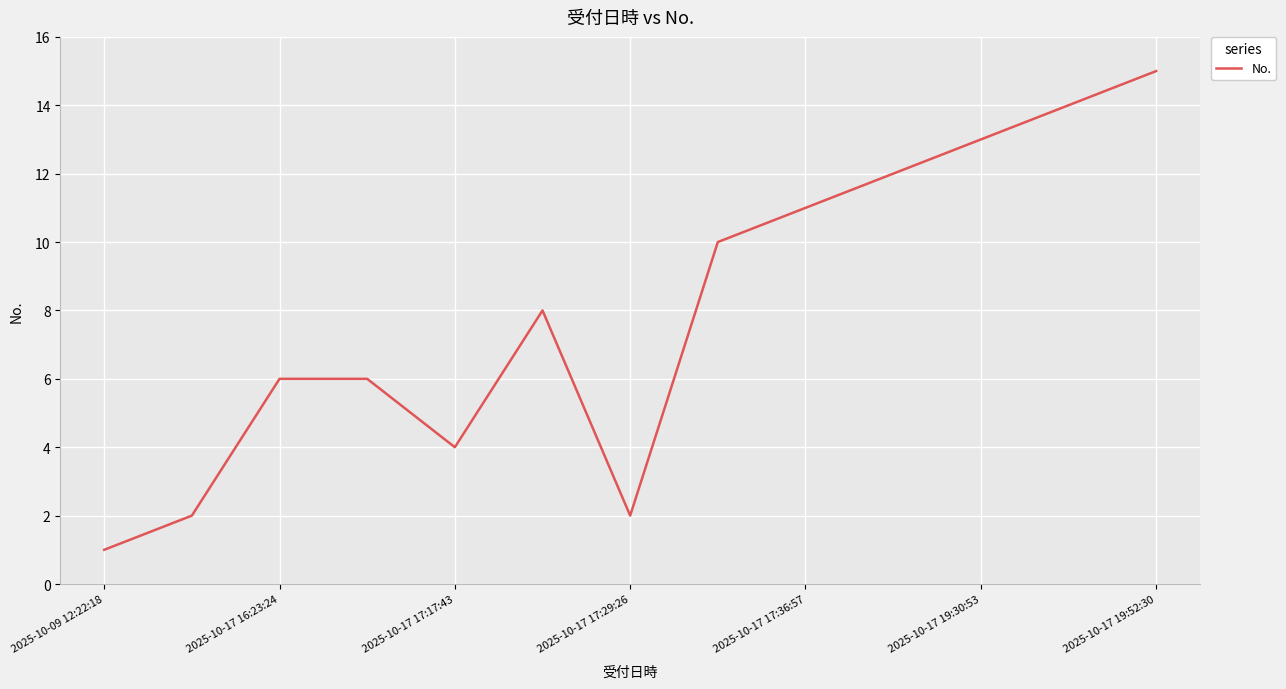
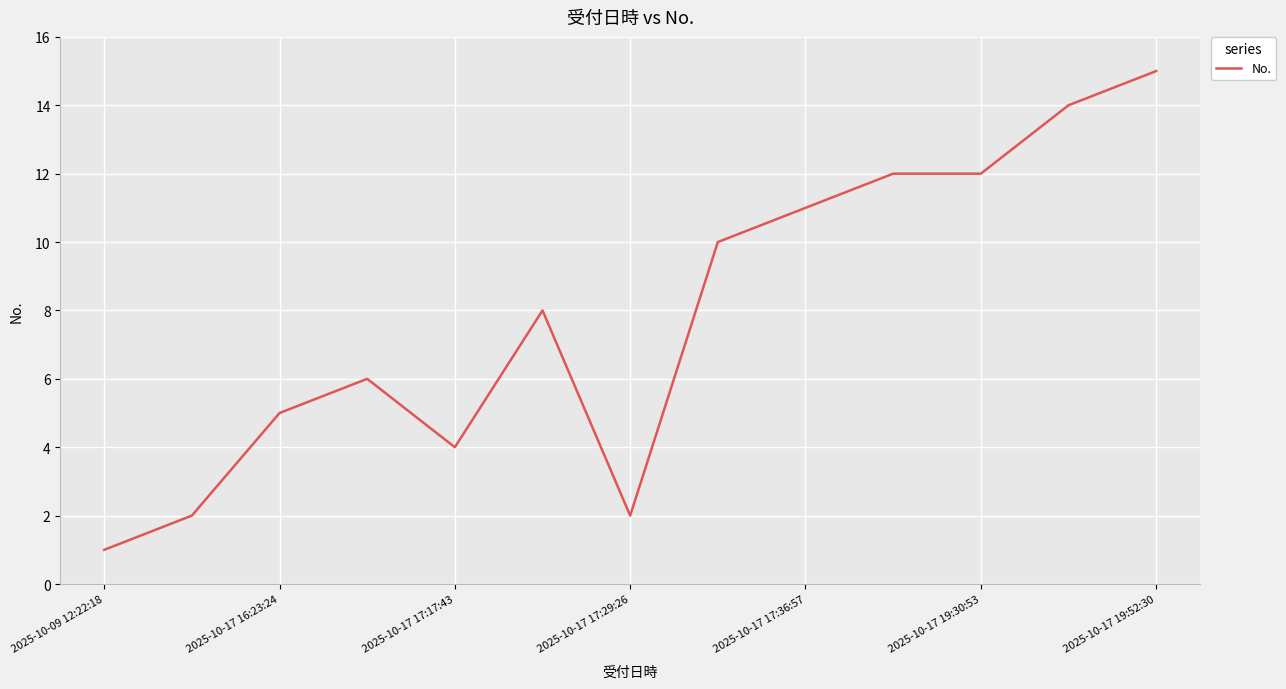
  {
    "2025-10-09 12:22:18": 1,
-   "2025-10-17 16:23:24": 6,
+   "2025-10-17 16:23:24": 5,
    "2025-10-17 17:17:43": 4,
    "2025-10-17 17:29:26": 2,
    "2025-10-17 17:36:57": 11,
-   "2025-10-17 19:30:53": 13,
+   "2025-10-17 19:30:53": 12,
    "2025-10-17 19:52:30": 15
  }
